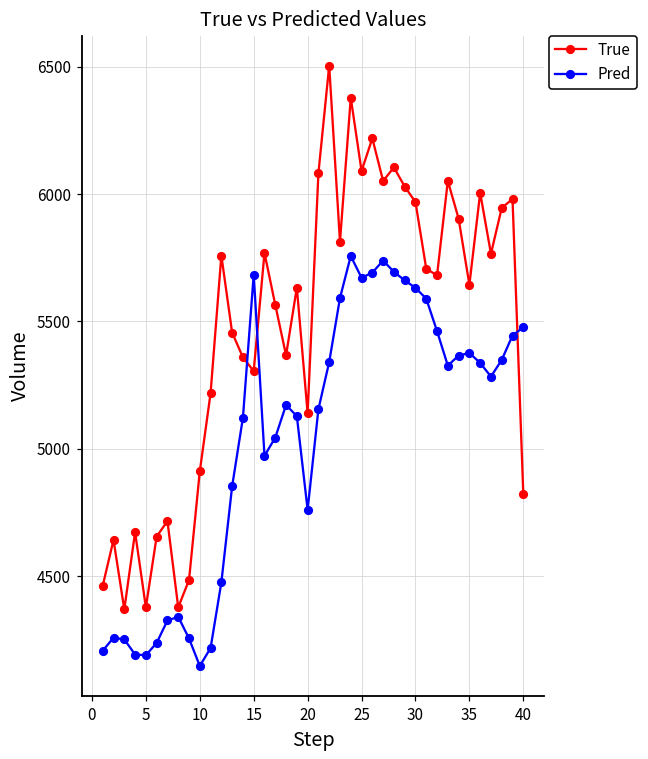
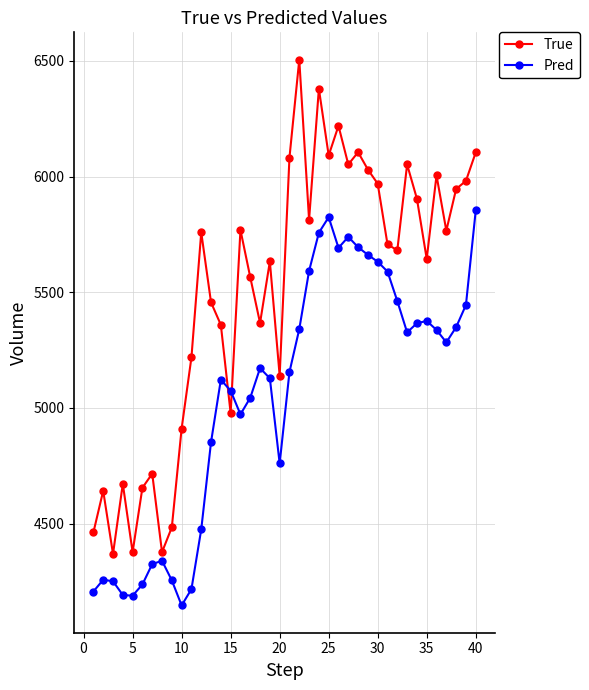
  {
    "True": {
      "5": 4380,
      "10": 4910,
-     "15": 5310,
+     "15": 4980,
      "20": 5140,
      "25": 6090,
      "30": 5970,
      "35": 5640,
-     "40": 4820
+     "40": 6100
    },
    "Pred": {
      "5": 4190,
      "10": 4150,
-     "15": 5680,
+     "15": 5070,
      "20": 4760,
-     "25": 5670,
+     "25": 5820,
      "30": 5630,
      "35": 5380,
-     "40": 5480
+     "40": 5850
    }
  }
